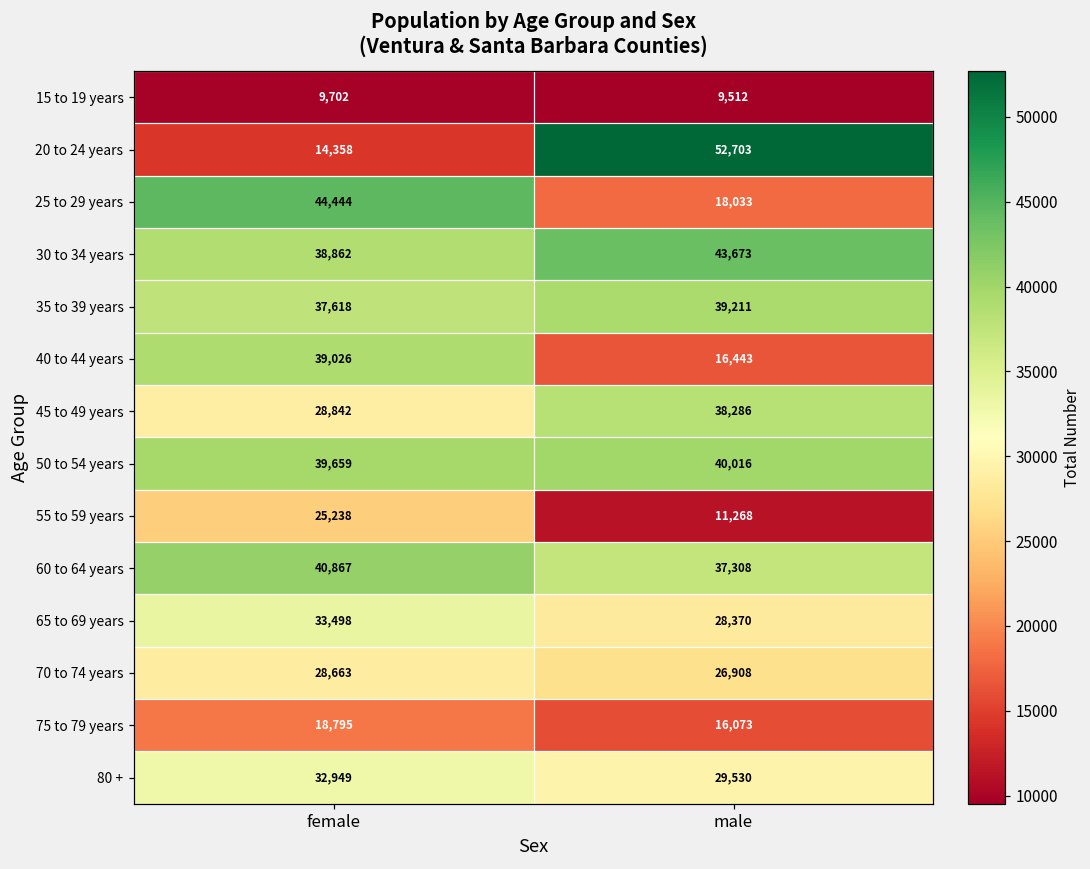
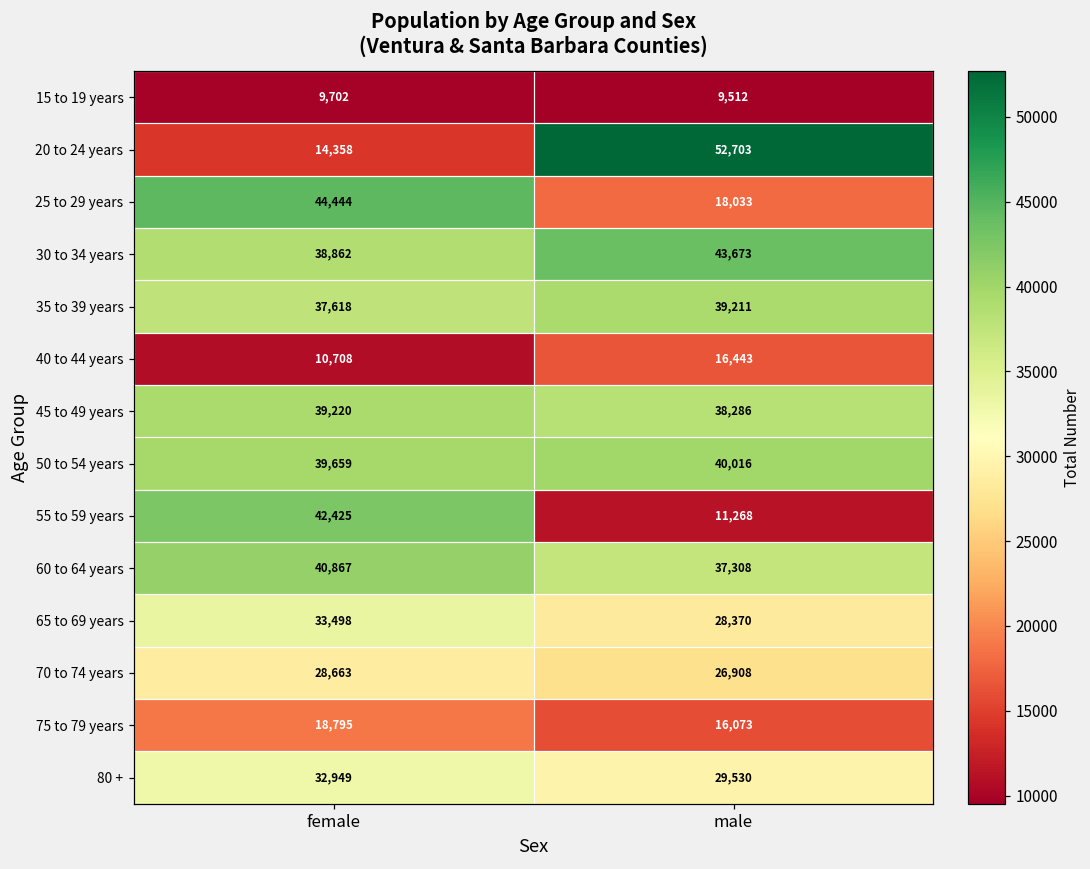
  {
    "15 to 19 years": {
      "female": "9,702",
      "male": "9,512"
    },
    "20 to 24 years": {
      "female": "14,358",
      "male": "52,703"
    },
    "25 to 29 years": {
      "female": "44,444",
      "male": "18,033"
    },
    "30 to 34 years": {
      "female": "38,862",
      "male": "43,673"
    },
    "35 to 39 years": {
      "female": "37,618",
      "male": "39,211"
    },
    "40 to 44 years": {
-     "female": "39,026",
+     "female": "10,708",
      "male": "16,443"
    },
    "45 to 49 years": {
-     "female": "28,842",
+     "female": "39,220",
      "male": "38,286"
    },
    "50 to 54 years": {
      "female": "39,659",
      "male": "40,016"
    },
    "55 to 59 years": {
-     "female": "25,238",
+     "female": "42,425",
      "male": "11,268"
    },
    "60 to 64 years": {
      "female": "40,867",
      "male": "37,308"
    },
    "65 to 69 years": {
      "female": "33,498",
      "male": "28,370"
    },
    "70 to 74 years": {
      "female": "28,663",
      "male": "26,908"
    },
    "75 to 79 years": {
      "female": "18,795",
      "male": "16,073"
    },
    "80 +": {
      "female": "32,949",
      "male": "29,530"
    }
  }
